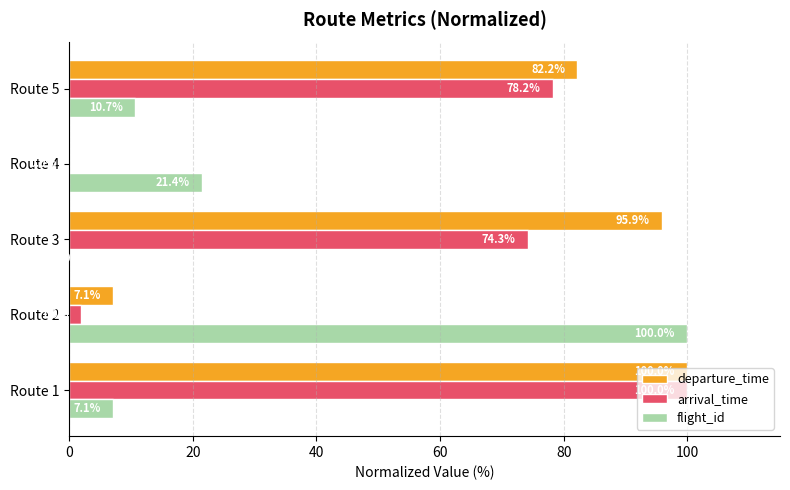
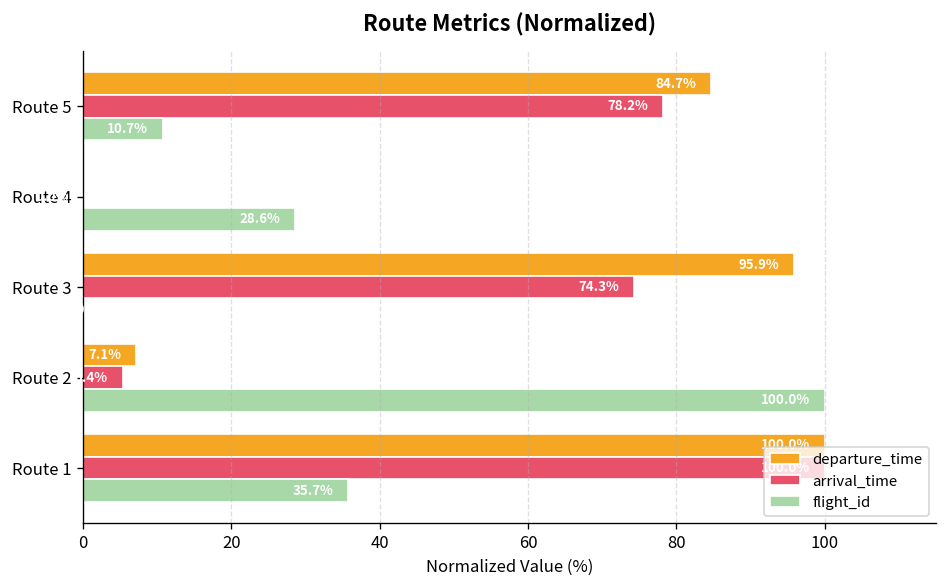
  {
    "departure_time": {
-     "Route 5": "82.2%",
+     "Route 5": "84.7%",
      "Route 3": "95.9%",
      "Route 2": "7.1%"
    },
    "arrival_time": {
      "Route 4": "0",
-     "Route 2": "2"
+     "Route 2": "5"
    },
    "flight_id": {
      "Route 5": "10.7%",
-     "Route 4": "21.4%",
+     "Route 4": "28.6%",
      "Route 2": "100.0%",
-     "Route 1": "7.1%"
+     "Route 1": "35.7%"
    }
  }
